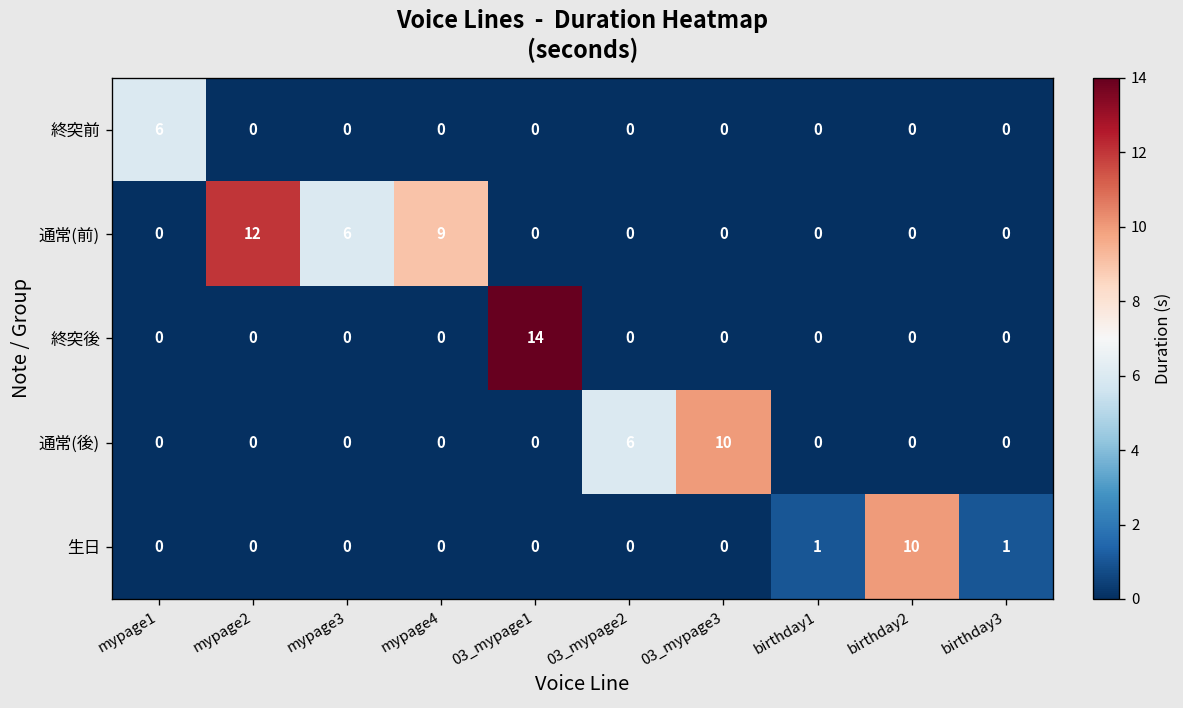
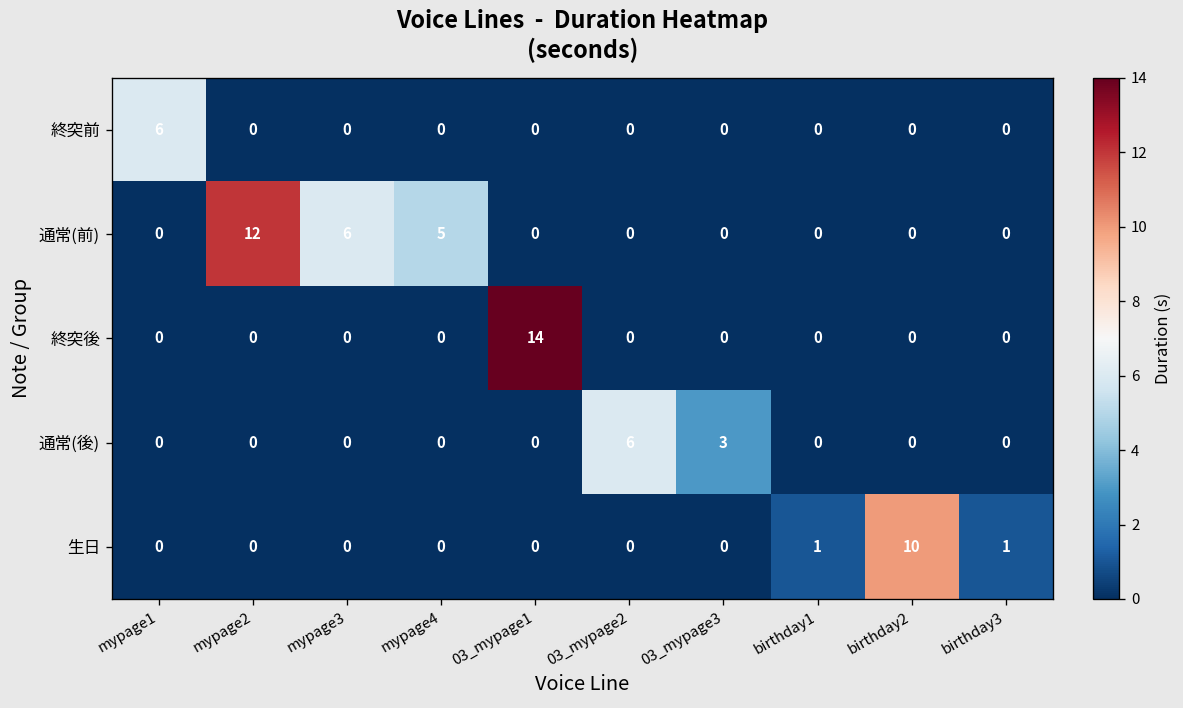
  {
    "終突前": {
      "mypage2": 0,
      "mypage3": 0,
      "mypage4": 0,
      "03_mypage1": 0,
      "03_mypage2": 0,
      "03_mypage3": 0,
      "birthday1": 0,
      "birthday2": 0,
      "birthday3": 0
    },
    "通常(前)": {
      "mypage1": 0,
      "mypage2": 12,
-     "mypage4": 9,
+     "mypage4": 5,
      "03_mypage1": 0,
      "03_mypage2": 0,
      "03_mypage3": 0,
      "birthday1": 0,
      "birthday2": 0,
      "birthday3": 0
    },
    "終突後": {
      "mypage1": 0,
      "mypage2": 0,
      "mypage3": 0,
      "mypage4": 0,
      "03_mypage1": 14,
      "03_mypage2": 0,
      "03_mypage3": 0,
      "birthday1": 0,
      "birthday2": 0,
      "birthday3": 0
    },
    "通常(後)": {
      "mypage1": 0,
      "mypage2": 0,
      "mypage3": 0,
      "mypage4": 0,
      "03_mypage1": 0,
-     "03_mypage3": 10,
+     "03_mypage3": 3,
      "birthday1": 0,
      "birthday2": 0,
      "birthday3": 0
    },
    "生日": {
      "mypage1": 0,
      "mypage2": 0,
      "mypage3": 0,
      "mypage4": 0,
      "03_mypage1": 0,
      "03_mypage2": 0,
      "03_mypage3": 0,
      "birthday1": 1,
      "birthday2": 10,
      "birthday3": 1
    }
  }
